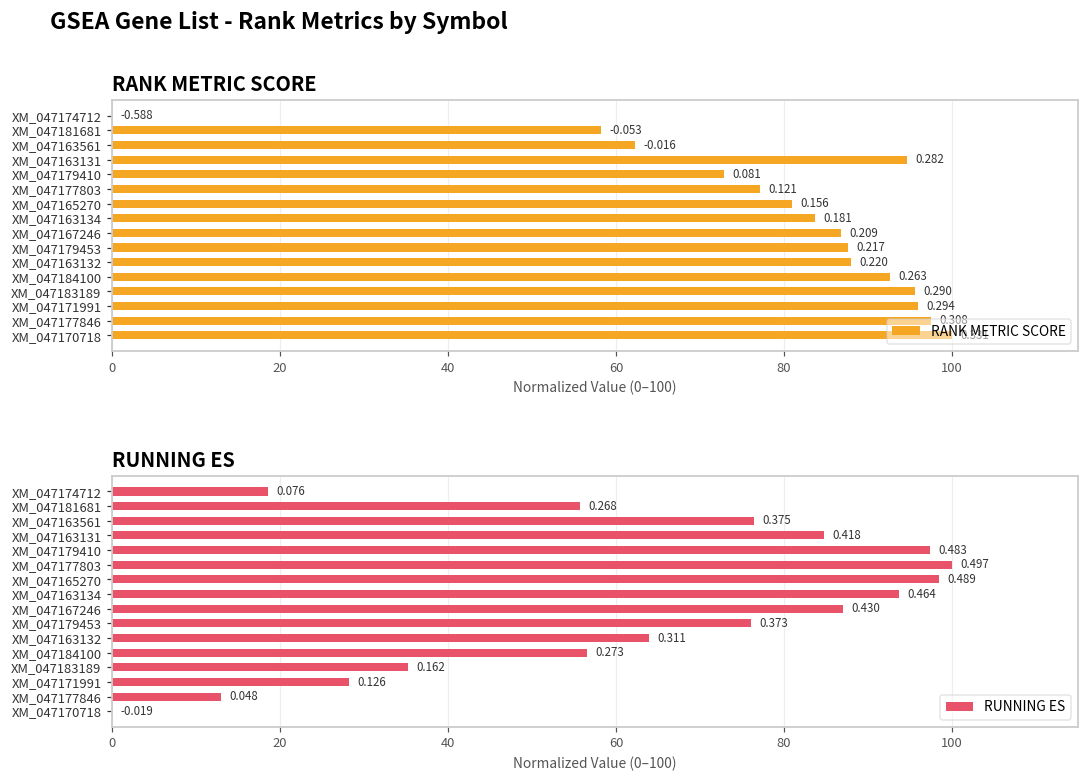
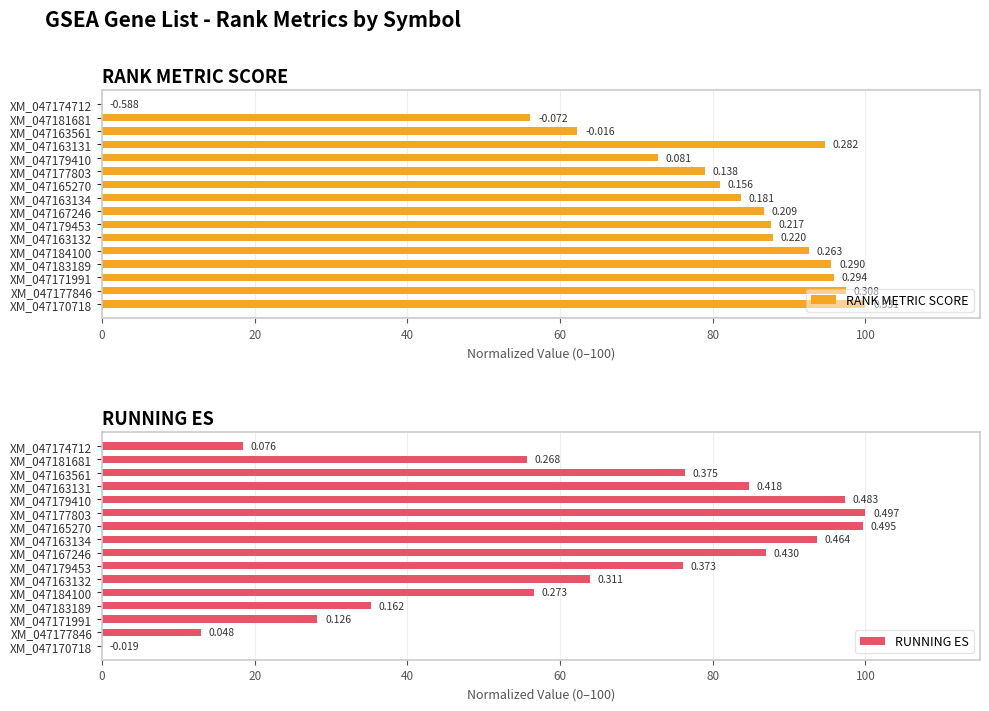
  {
    "RANK METRIC SCORE": {
-     "XM_047181681": -0.053,
-     "XM_047177803": 0.121
+     "XM_047181681": -0.072,
+     "XM_047177803": 0.138
    },
    "RUNNING ES": {
-     "XM_047165270": 0.489
+     "XM_047165270": 0.495
    }
  }
